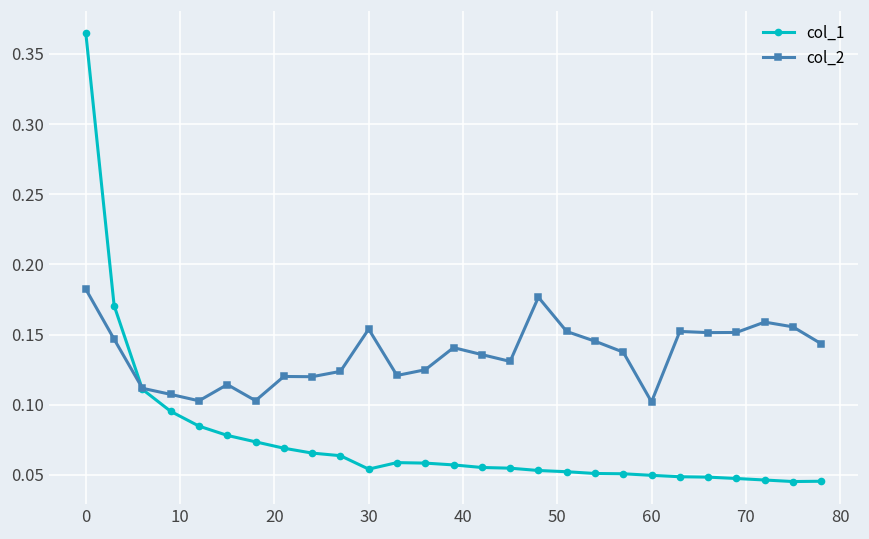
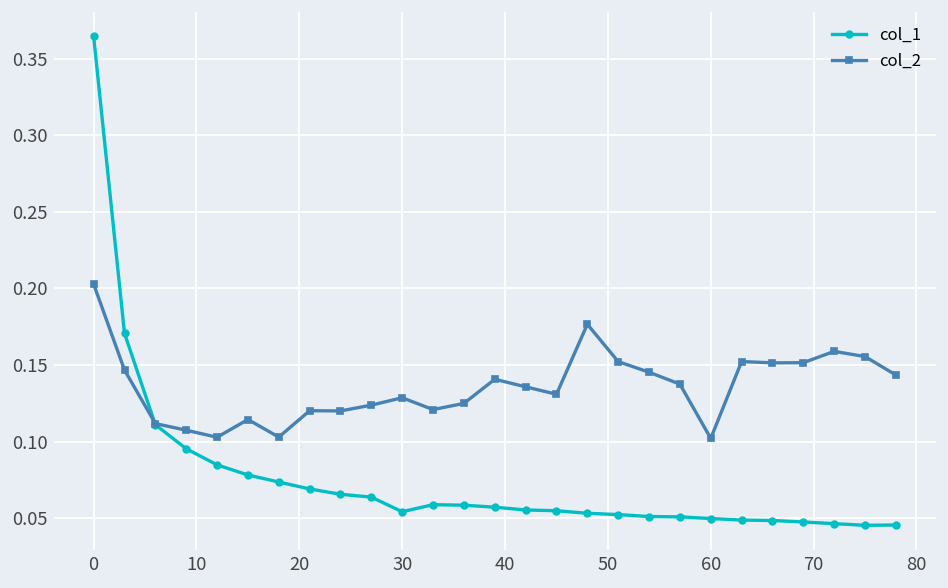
  {
    "col_1": {
      "0": 0.365,
      "30": 0.054,
      "60": 0.050
    },
    "col_2": {
-     "0": 0.182,
-     "30": 0.154,
+     "0": 0.203,
+     "30": 0.129,
      "60": 0.102
    }
  }
